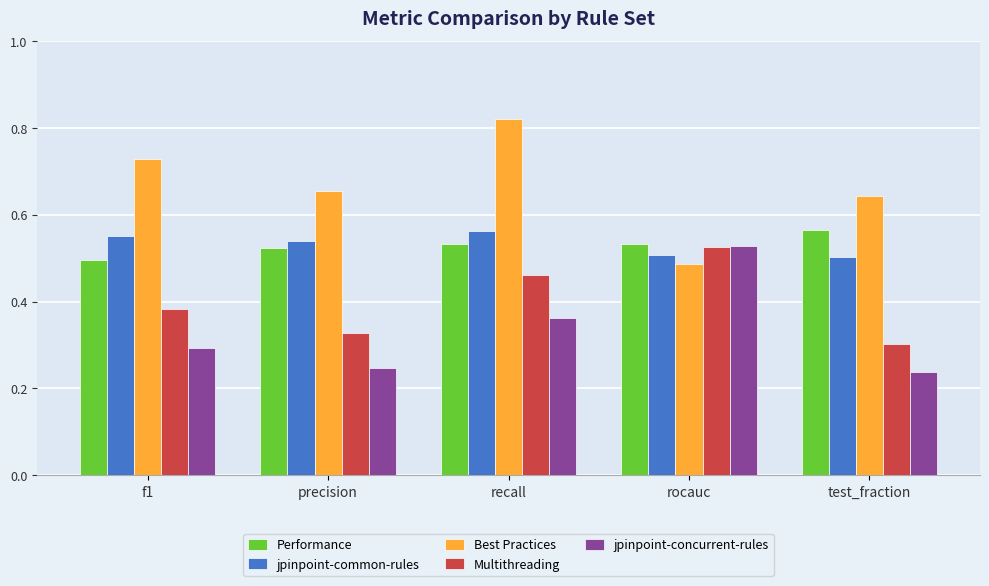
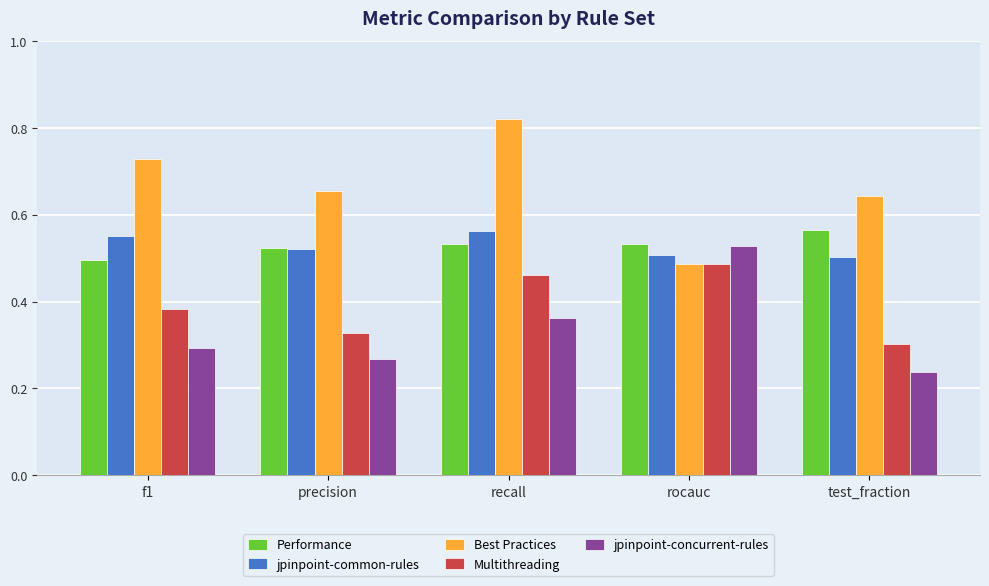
  {
    "Performance": {
      "f1": 0.49,
      "precision": 0.52,
      "recall": 0.53,
      "rocauc": 0.53,
      "test_fraction": 0.56
    },
    "jpinpoint-common-rules": {
      "f1": 0.55,
-     "precision": 0.54,
+     "precision": 0.52,
      "recall": 0.56,
      "rocauc": 0.51,
      "test_fraction": 0.50
    },
    "Best Practices": {
      "f1": 0.73,
      "precision": 0.65,
      "recall": 0.82,
      "rocauc": 0.49,
      "test_fraction": 0.64
    },
    "Multithreading": {
      "f1": 0.38,
      "precision": 0.33,
      "recall": 0.46,
-     "rocauc": 0.53,
+     "rocauc": 0.49,
      "test_fraction": 0.30
    },
    "jpinpoint-concurrent-rules": {
      "f1": 0.29,
-     "precision": 0.25,
+     "precision": 0.27,
      "recall": 0.36,
      "rocauc": 0.53,
      "test_fraction": 0.24
    }
  }
